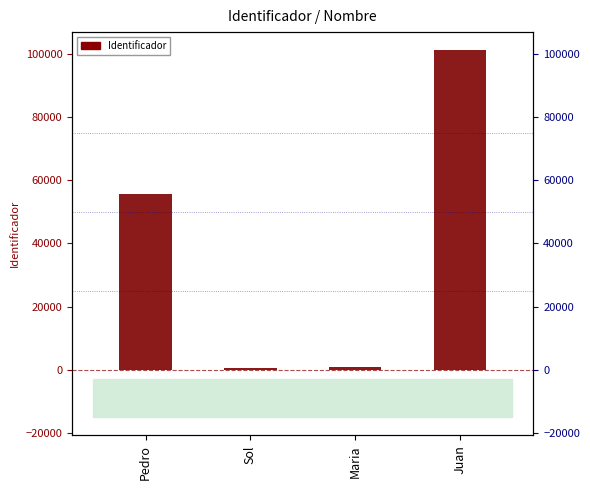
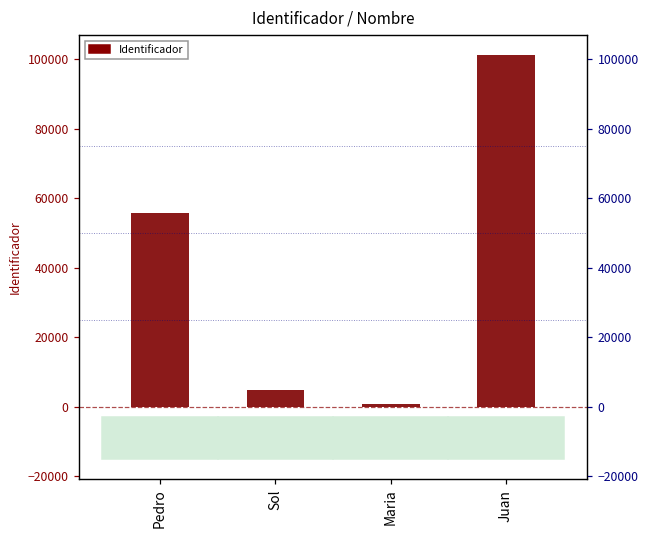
  {
    "Pedro": 56000,
-   "Sol": 0,
+   "Sol": 5000,
    "Juan": 101000
  }
